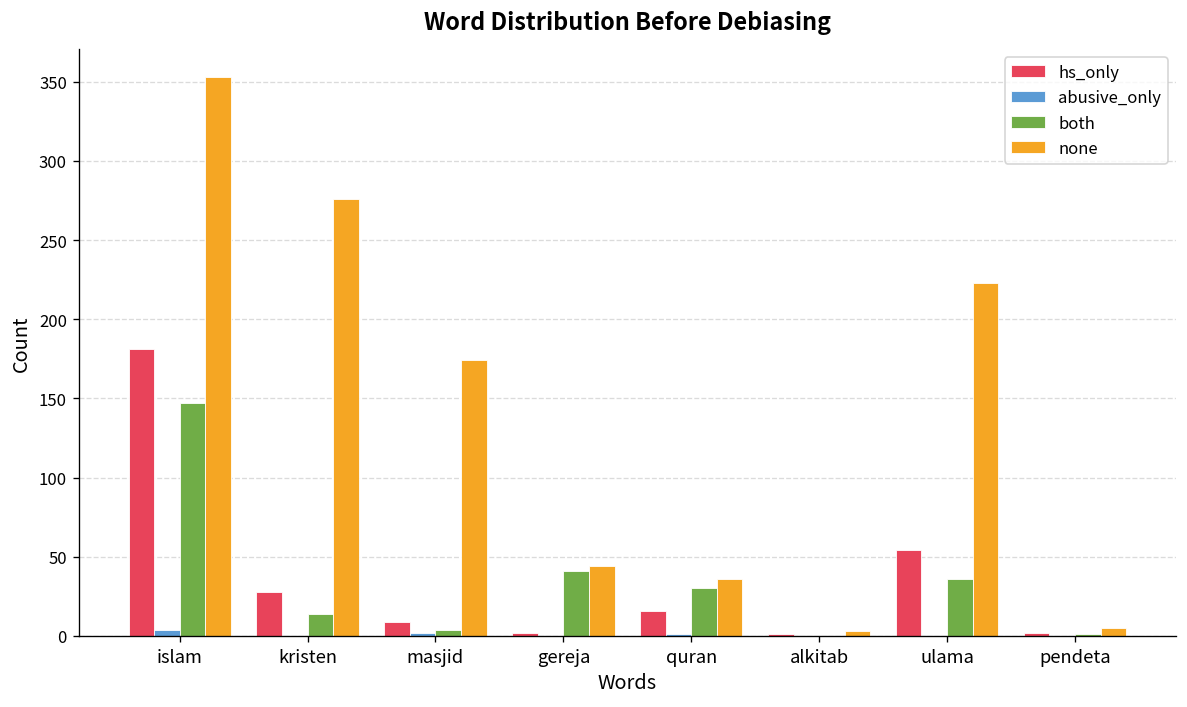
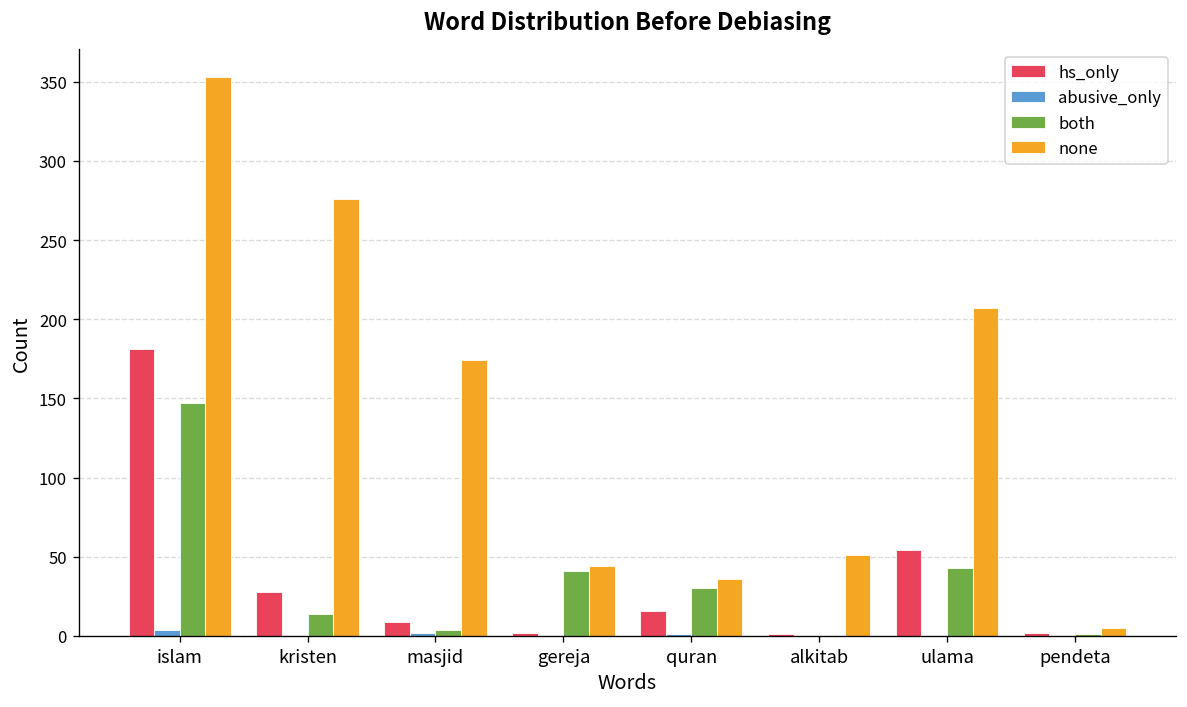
  {
    "hs_only": {
      "islam": 181,
      "kristen": 28,
      "masjid": 9,
      "gereja": 2,
      "quran": 16,
      "ulama": 54,
      "pendeta": 2
    },
    "abusive_only": {
      "islam": 4,
      "kristen": 0,
      "masjid": 2,
      "gereja": 0,
      "alkitab": 0,
      "ulama": 0,
      "pendeta": 0
    },
    "both": {
      "islam": 147,
      "kristen": 14,
      "masjid": 4,
      "gereja": 41,
      "quran": 30,
      "alkitab": 0,
-     "ulama": 36
+     "ulama": 43
    },
    "none": {
      "islam": 353,
      "kristen": 276,
      "masjid": 174,
      "gereja": 44,
      "quran": 36,
-     "alkitab": 3,
-     "ulama": 223,
+     "alkitab": 51,
+     "ulama": 207,
      "pendeta": 5
    }
  }
